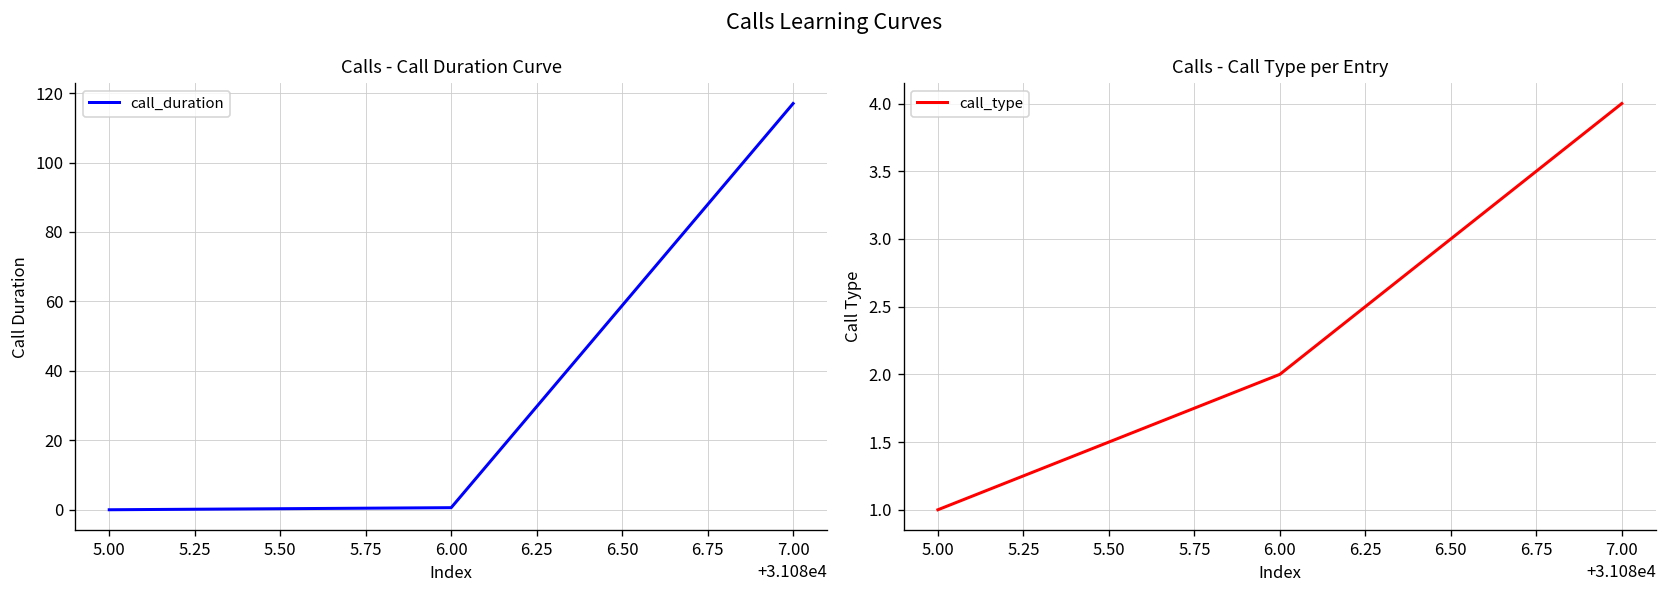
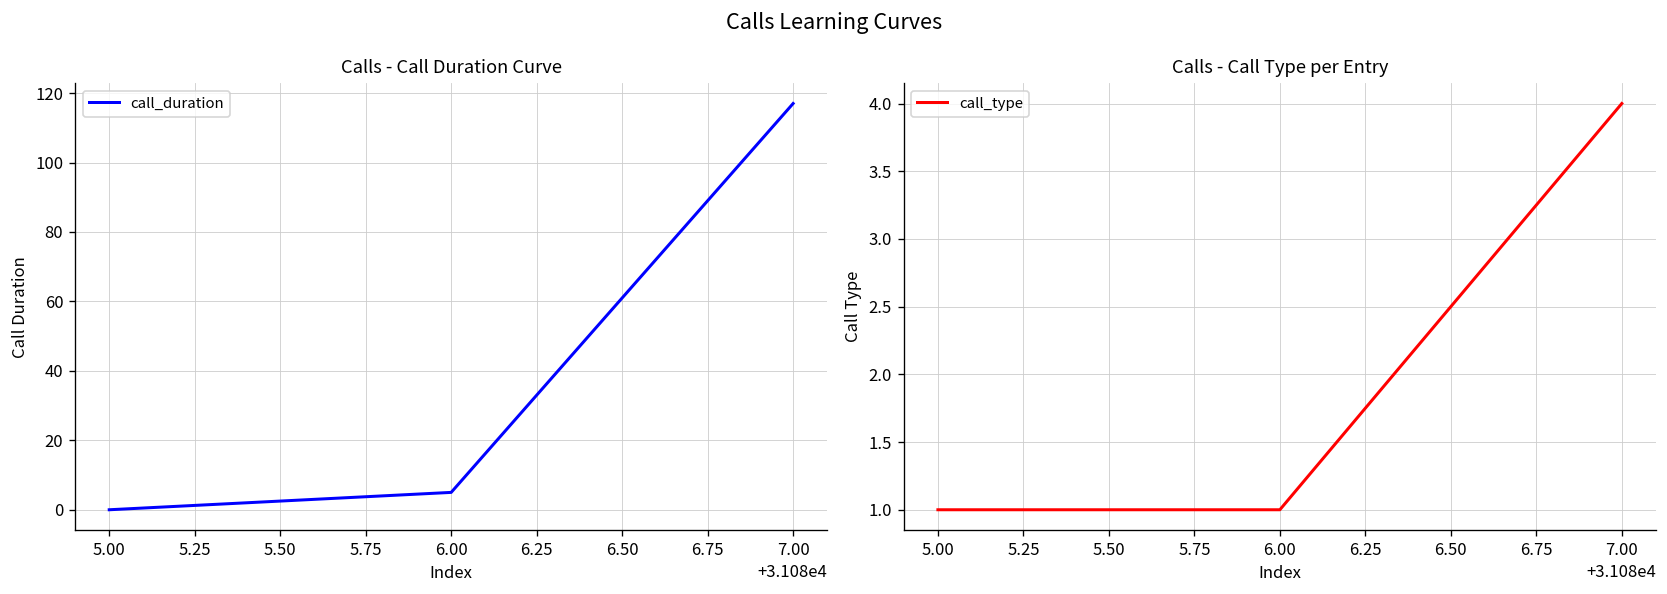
  {
    "Calls - Call Duration Curve": {
      "5.00": 0,
-     "6.00": 1,
+     "6.00": 5,
      "7.00": 117
    },
    "Calls - Call Type per Entry": {
      "5.00": 1,
-     "6.00": 2,
+     "6.00": 1,
      "7.00": 4
    }
  }
